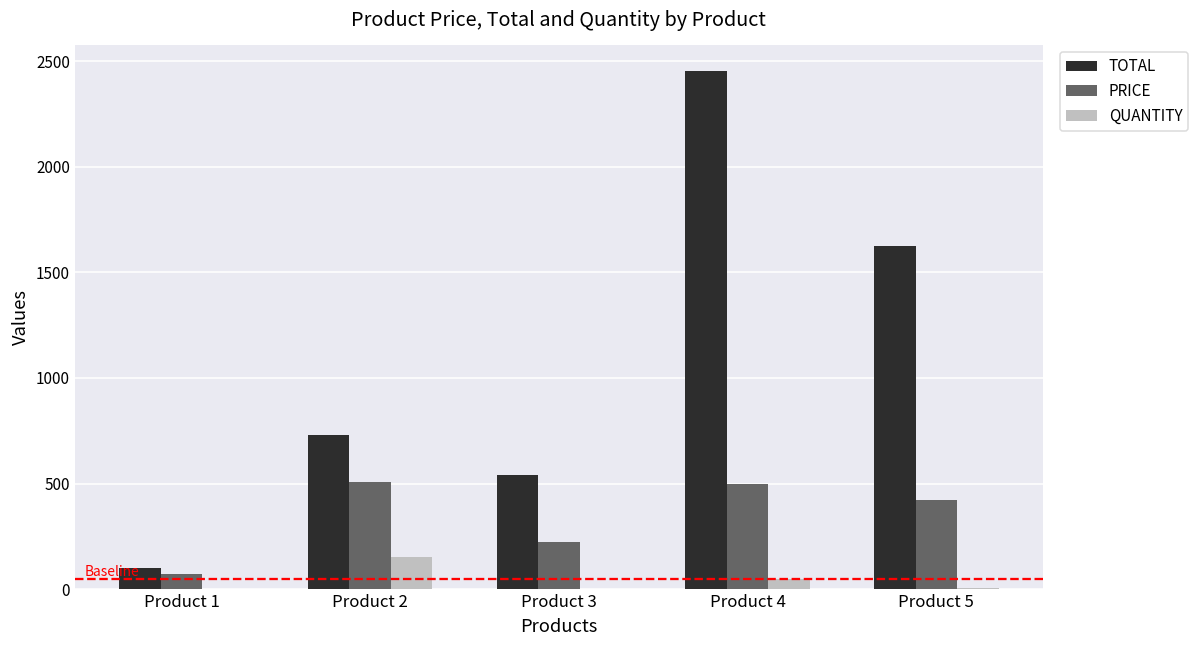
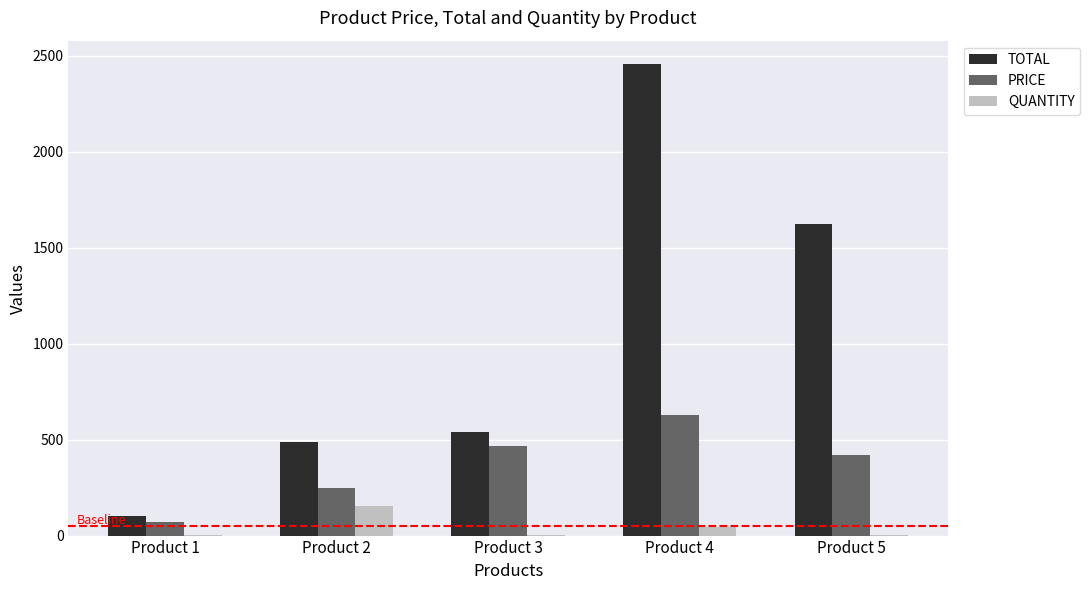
  {
    "TOTAL": {
      "Product 1": 100,
-     "Product 2": 730,
+     "Product 2": 490,
      "Product 3": 540,
      "Product 4": 2460,
      "Product 5": 1630
    },
    "PRICE": {
      "Product 1": 70,
-     "Product 2": 510,
-     "Product 3": 230,
-     "Product 4": 500,
+     "Product 2": 250,
+     "Product 3": 470,
+     "Product 4": 630,
      "Product 5": 420
    },
    "QUANTITY": {
      "Product 2": 150,
      "Product 4": 50
    }
  }
